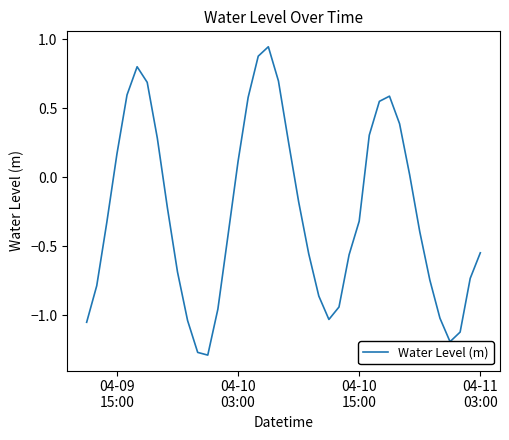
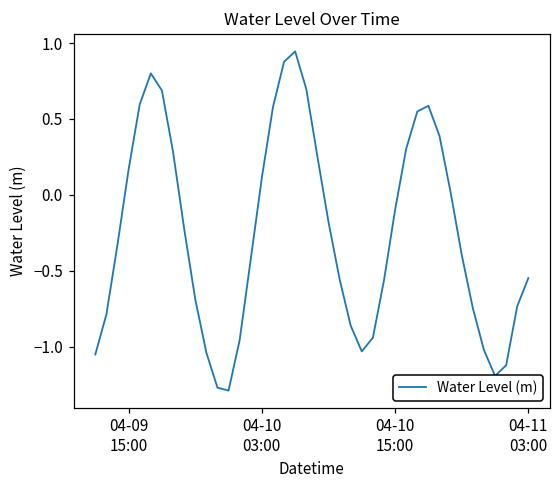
  {
    "04-09 15:00": 0.17,
    "04-10 03:00": 0.11,
-   "04-10 15:00": -0.32,
+   "04-10 15:00": -0.10,
    "04-11 03:00": -0.55
  }
